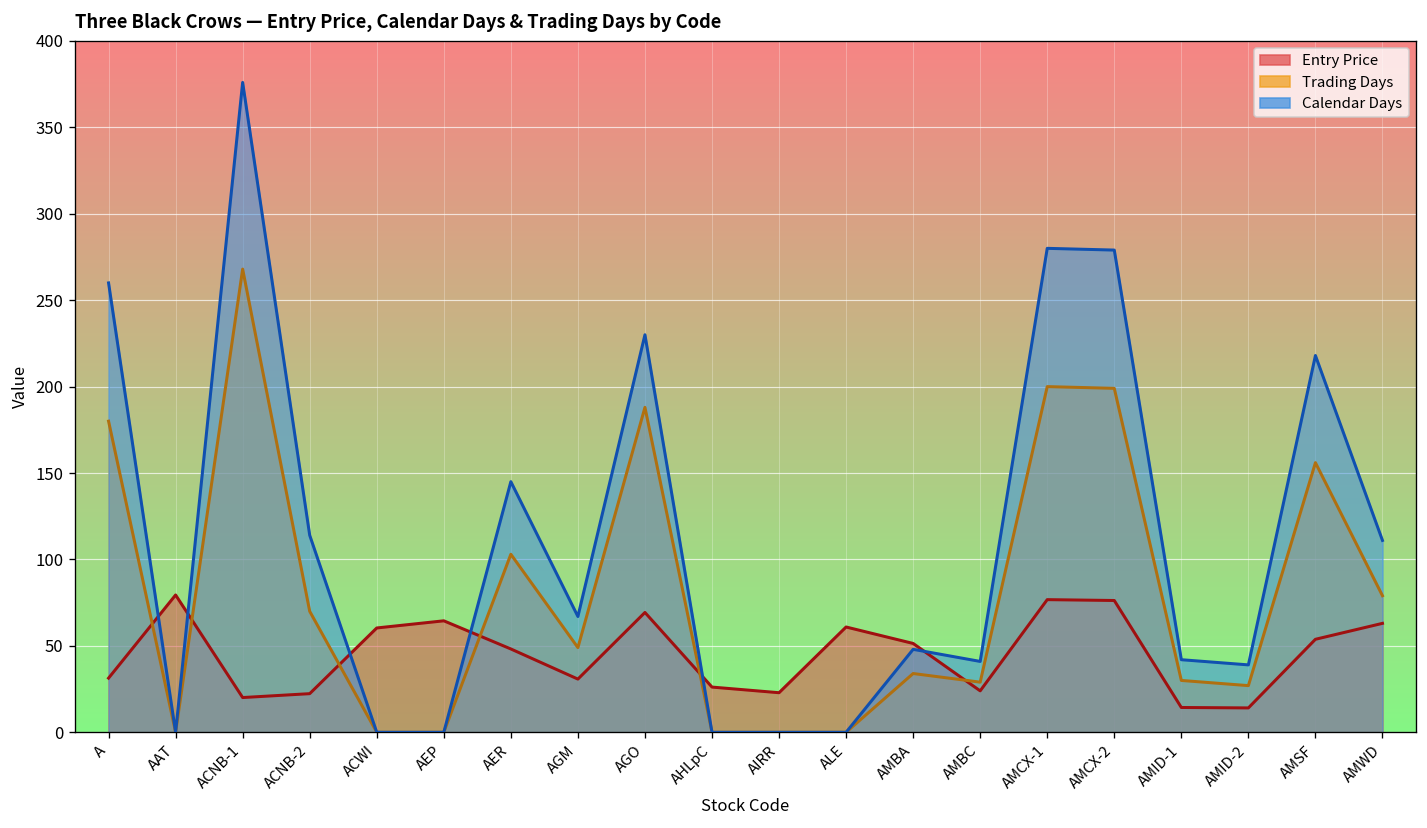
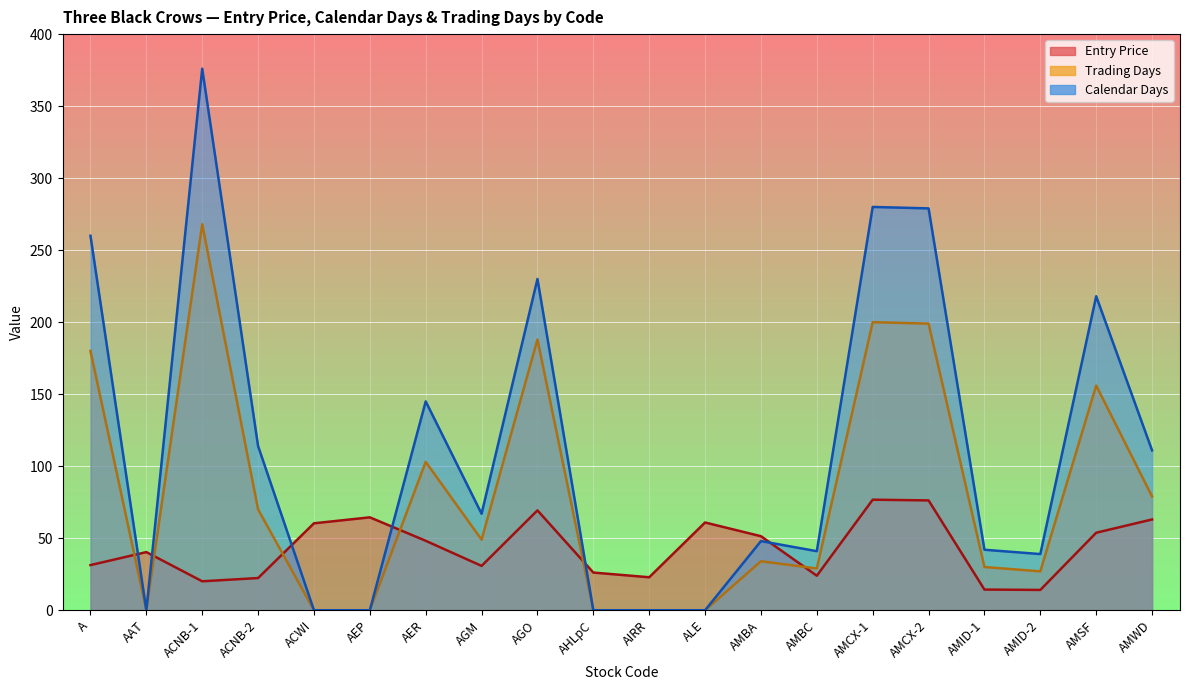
  {
    "Entry Price": {
      "A": 31,
-     "AAT": 79,
+     "AAT": 40,
      "ACNB-1": 20,
      "ACNB-2": 22,
      "ACWI": 60,
      "AEP": 65,
      "AER": 48,
      "AGM": 31,
      "AGO": 69,
      "AHLpC": 26,
      "AIRR": 23,
      "ALE": 61,
      "AMBA": 51,
      "AMBC": 24,
      "AMCX-1": 77,
      "AMCX-2": 76,
      "AMID-1": 14,
      "AMID-2": 14,
      "AMSF": 54,
      "AMWD": 63
    },
    "Trading Days": {
      "A": 180,
      "ACNB-1": 268,
      "ACNB-2": 70,
      "AER": 103,
      "AGM": 49,
      "AGO": 188,
      "AMBA": 34,
      "AMBC": 29,
      "AMCX-1": 200,
      "AMCX-2": 199,
      "AMID-1": 30,
      "AMID-2": 27,
      "AMSF": 156,
      "AMWD": 79
    },
    "Calendar Days": {
      "A": 260,
      "ACNB-1": 376,
      "ACNB-2": 114,
      "AER": 145,
      "AGM": 67,
      "AGO": 230,
      "AMBA": 48,
      "AMBC": 41,
      "AMCX-1": 280,
      "AMCX-2": 279,
      "AMID-1": 42,
      "AMID-2": 39,
      "AMSF": 218,
      "AMWD": 111
    }
  }
